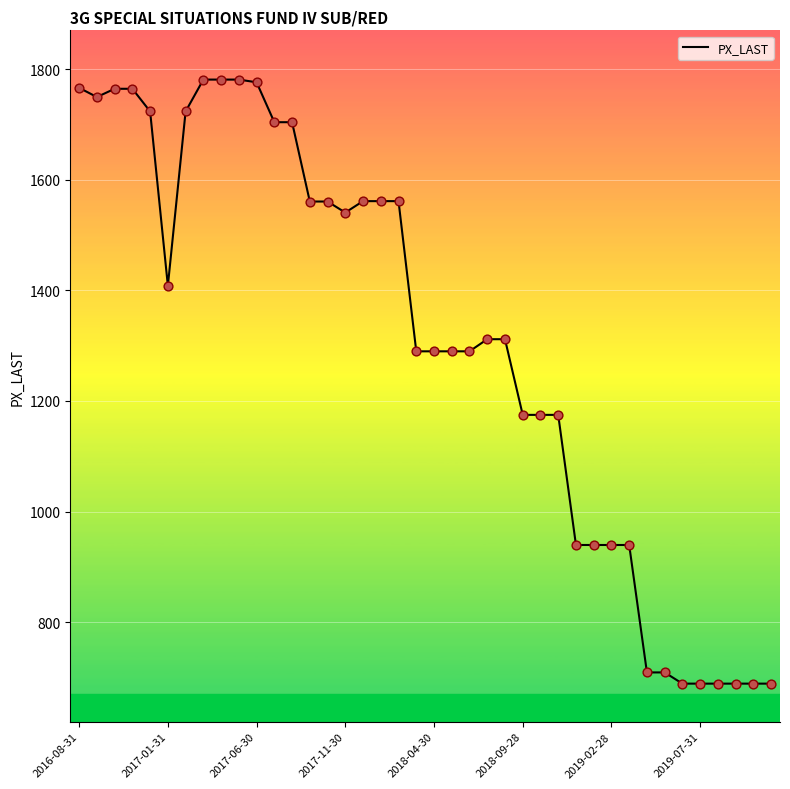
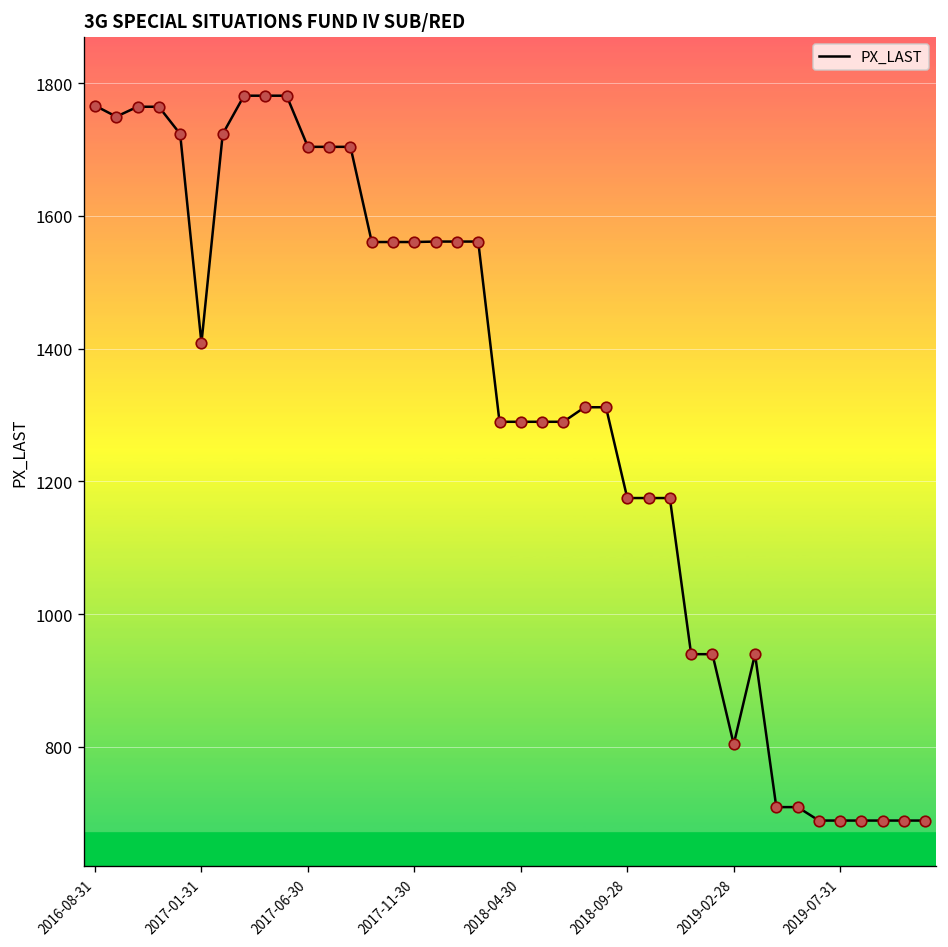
  {
    "2016-08-31": 1770,
    "2017-01-31": 1410,
-   "2017-06-30": 1780,
-   "2017-11-30": 1540,
+   "2017-06-30": 1700,
+   "2017-11-30": 1560,
    "2018-04-30": 1290,
    "2018-09-28": 1170,
-   "2019-02-28": 940,
+   "2019-02-28": 800,
    "2019-07-31": 690
  }
